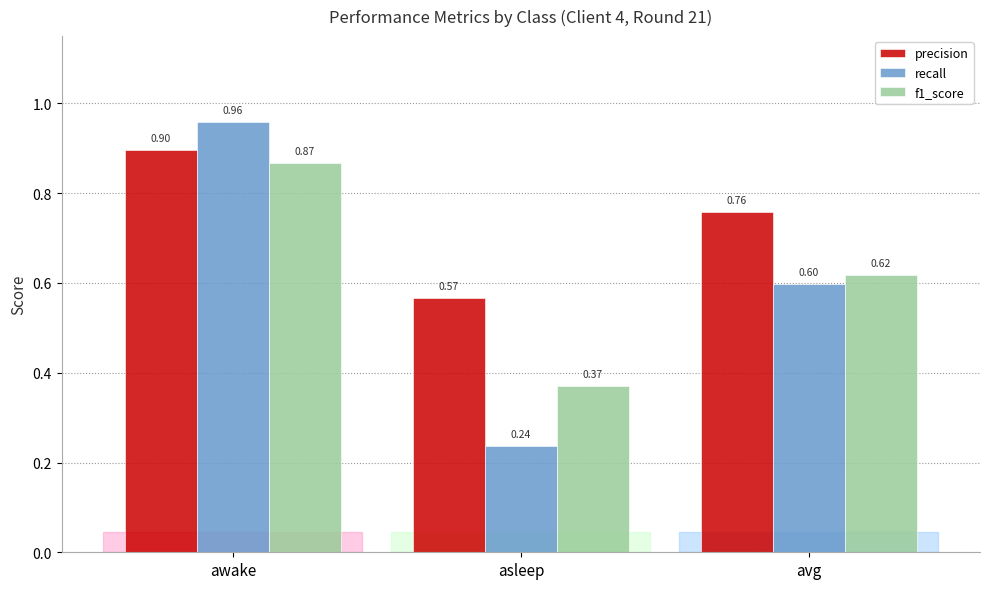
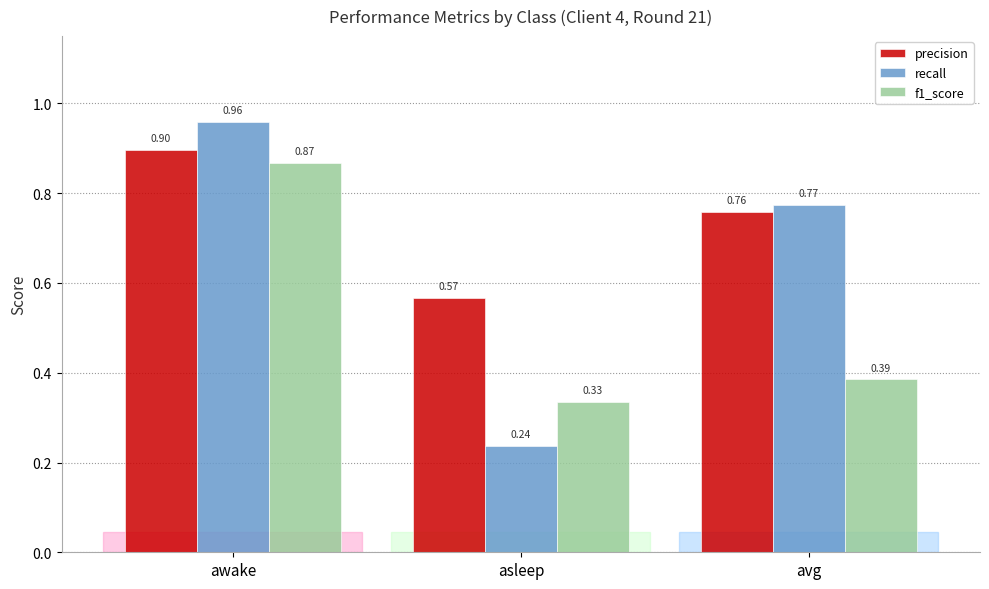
  {
    "precision": {
      "awake": 0.90,
      "asleep": 0.57,
      "avg": 0.76
    },
    "recall": {
      "awake": 0.96,
      "asleep": 0.24,
-     "avg": 0.60
+     "avg": 0.77
    },
    "f1_score": {
      "awake": 0.87,
-     "asleep": 0.37,
-     "avg": 0.62
+     "asleep": 0.33,
+     "avg": 0.39
    }
  }
